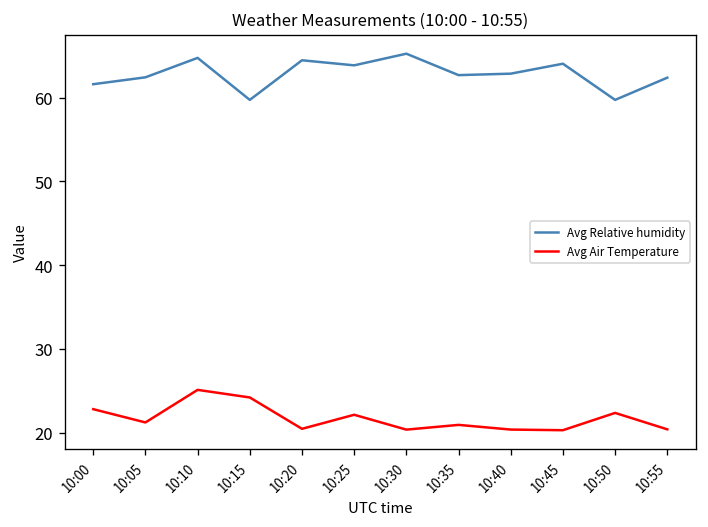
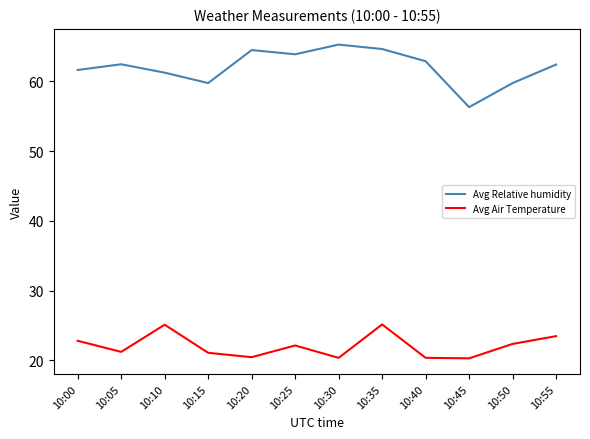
  {
    "Avg Relative humidity": {
      "10:00": 62,
      "10:05": 62,
-     "10:10": 65,
+     "10:10": 61,
      "10:15": 60,
      "10:20": 64,
      "10:25": 64,
      "10:30": 65,
-     "10:35": 63,
+     "10:35": 65,
      "10:40": 63,
-     "10:45": 64,
+     "10:45": 56,
      "10:50": 60,
      "10:55": 62
    },
    "Avg Air Temperature": {
      "10:00": 23,
      "10:05": 21,
      "10:10": 25,
-     "10:15": 24,
+     "10:15": 21,
      "10:20": 20,
      "10:25": 22,
      "10:30": 20,
-     "10:35": 21,
+     "10:35": 25,
      "10:40": 20,
      "10:45": 20,
      "10:50": 22,
-     "10:55": 20
+     "10:55": 23
    }
  }
